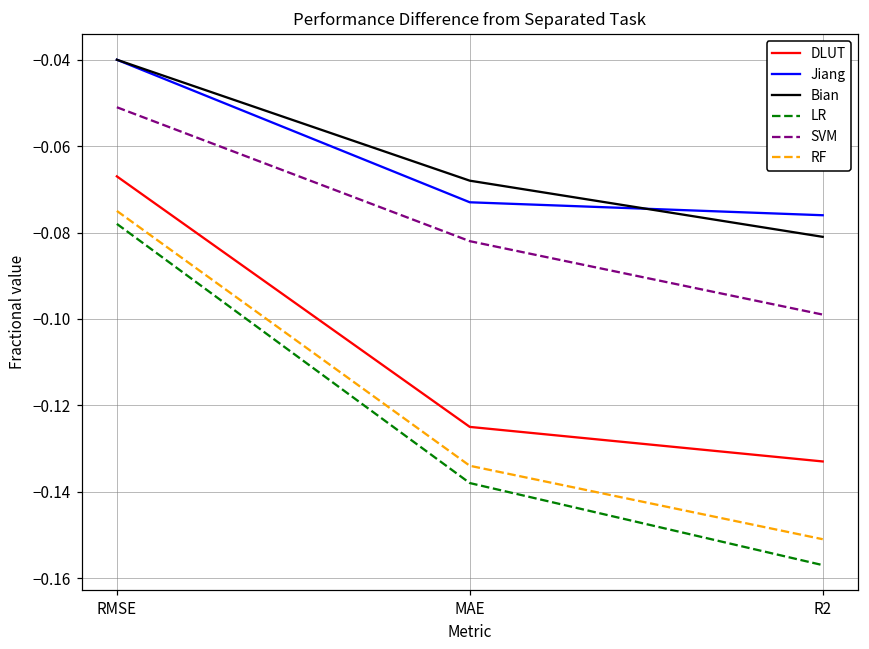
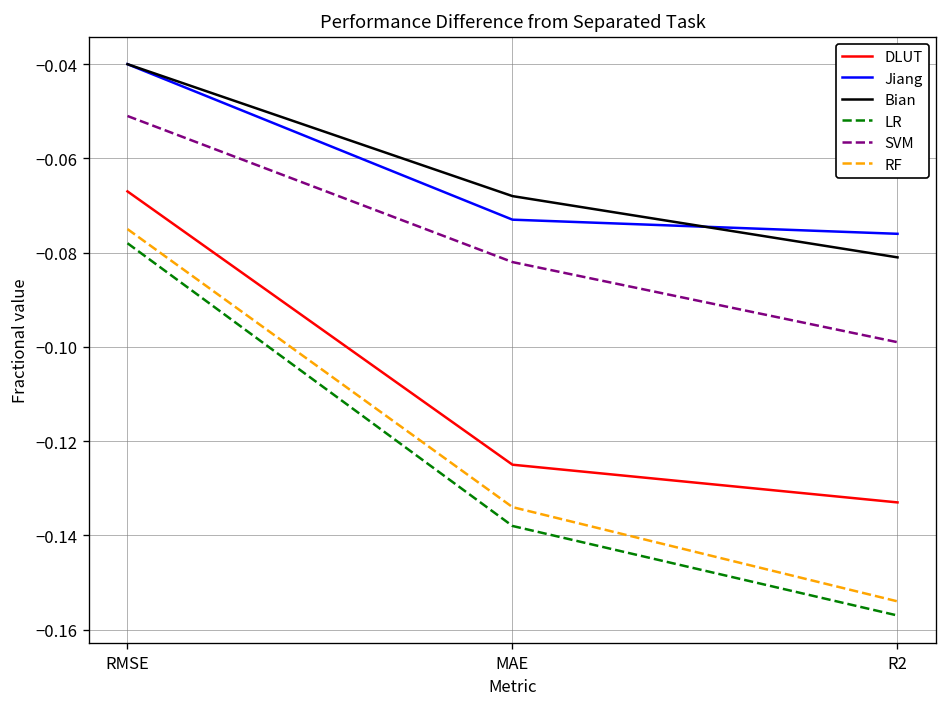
  {
    "DLUT": {
      "RMSE": -0.067,
      "MAE": -0.125,
      "R2": -0.133
    },
    "Jiang": {
      "MAE": -0.073,
      "R2": -0.076
    },
    "Bian": {
      "MAE": -0.068,
      "R2": -0.081
    },
    "LR": {
      "RMSE": -0.078,
      "MAE": -0.138,
      "R2": -0.157
    },
    "SVM": {
      "RMSE": -0.051,
      "MAE": -0.082,
      "R2": -0.099
    },
    "RF": {
      "RMSE": -0.075,
      "MAE": -0.134,
-     "R2": -0.151
+     "R2": -0.154
    }
  }
